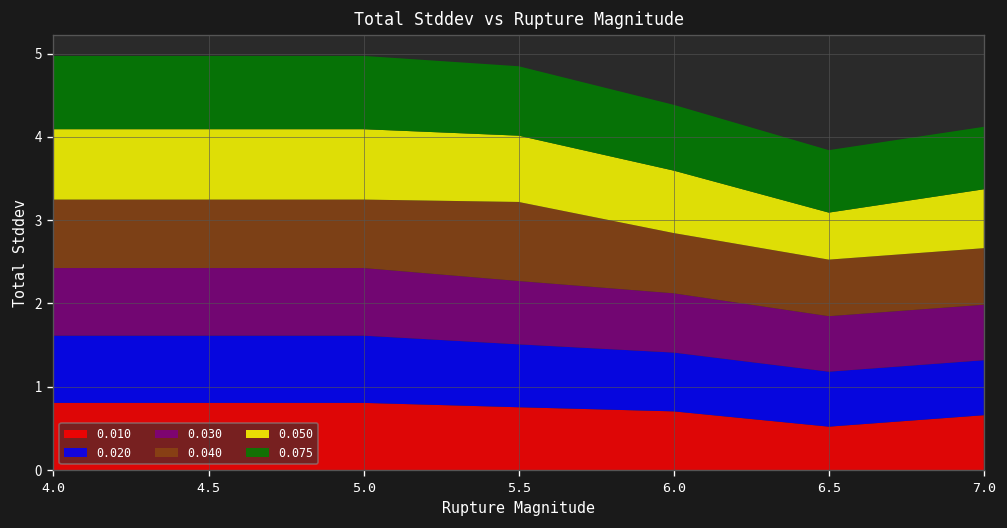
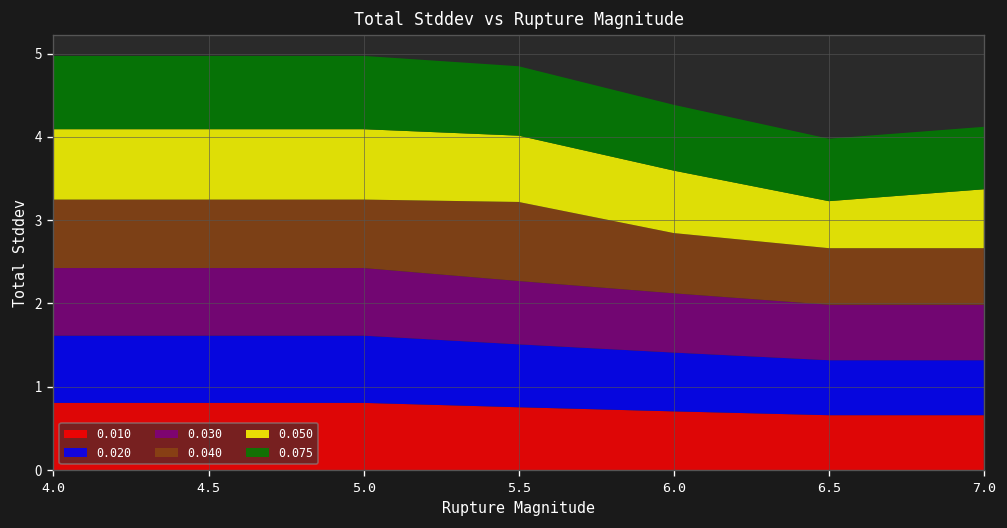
  {
    "0.010": {
      "4.0": 0.8,
      "4.5": 0.8,
      "5.0": 0.8,
      "5.5": 0.8,
      "6.0": 0.7,
-     "6.5": 0.5,
+     "6.5": 0.7,
      "7.0": 0.7
    },
    "0.020": {
      "4.0": 0.8,
      "4.5": 0.8,
      "5.0": 0.8,
      "5.5": 0.8,
      "6.0": 0.7,
      "6.5": 0.7,
      "7.0": 0.7
    },
    "0.030": {
      "4.0": 0.8,
      "4.5": 0.8,
      "5.0": 0.8,
      "5.5": 0.8,
      "6.0": 0.7,
      "6.5": 0.7,
      "7.0": 0.7
    },
    "0.040": {
      "4.0": 0.8,
      "4.5": 0.8,
      "5.0": 0.8,
      "5.5": 0.9,
      "6.0": 0.7,
      "6.5": 0.7,
      "7.0": 0.7
    },
    "0.050": {
      "4.0": 0.8,
      "4.5": 0.8,
      "5.0": 0.8,
      "5.5": 0.8,
      "6.0": 0.7,
      "6.5": 0.6,
      "7.0": 0.7
    },
    "0.075": {
      "4.0": 0.9,
      "4.5": 0.9,
      "5.0": 0.9,
      "5.5": 0.8,
      "6.0": 0.8,
      "6.5": 0.7,
      "7.0": 0.7
    }
  }
